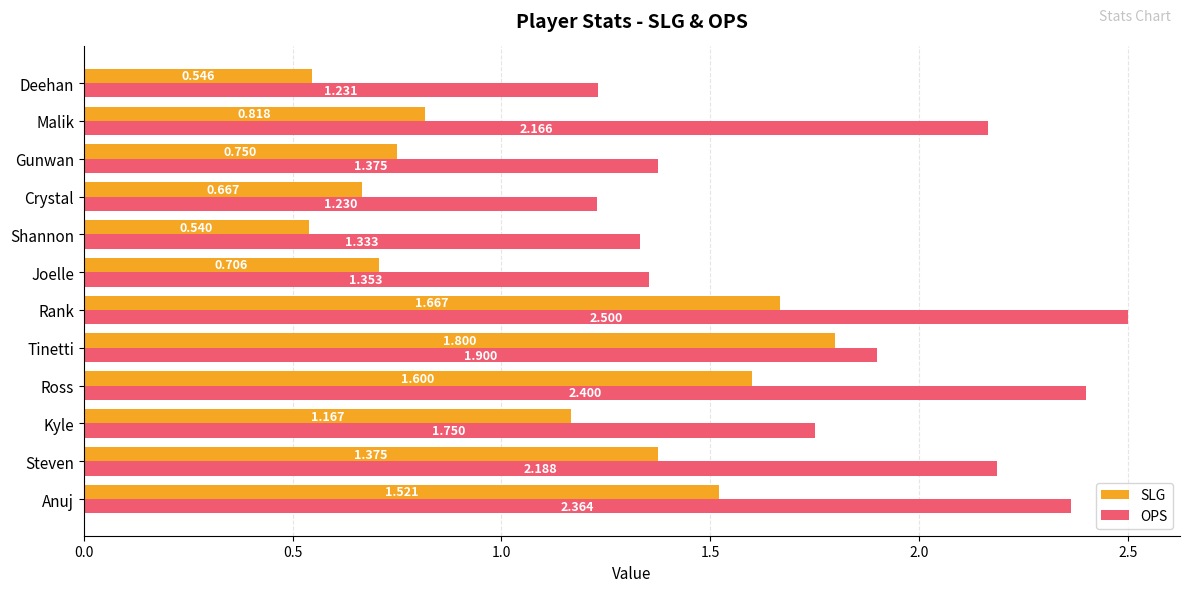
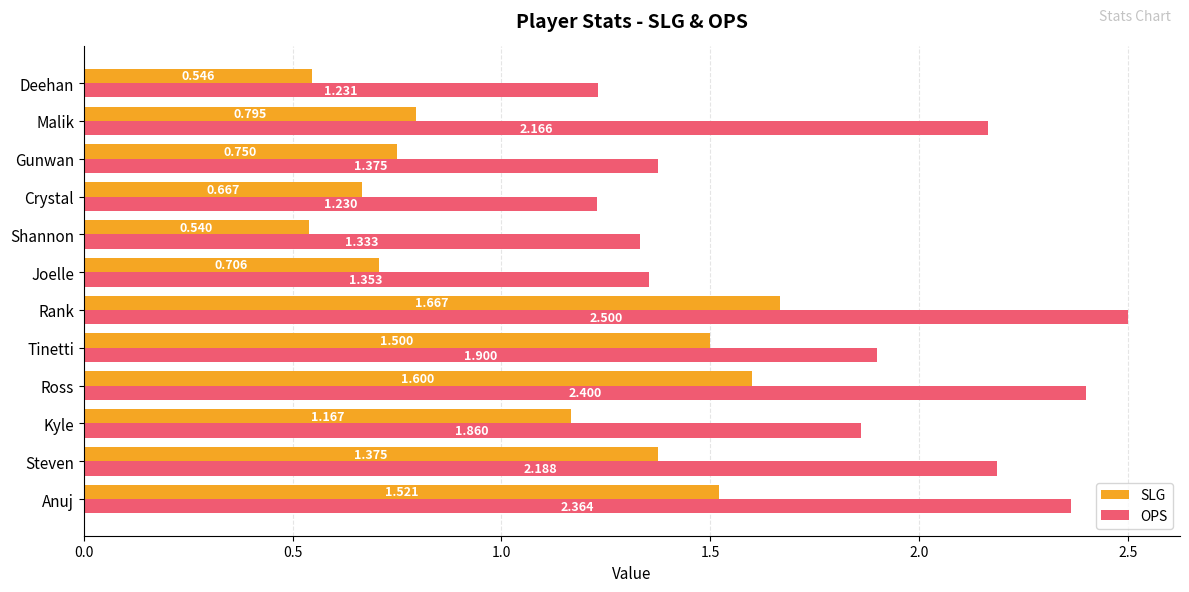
  {
    "SLG": {
      "Deehan": 0.546,
-     "Malik": 0.818,
+     "Malik": 0.795,
      "Gunwan": 0.750,
      "Crystal": 0.667,
      "Shannon": 0.540,
      "Joelle": 0.706,
      "Rank": 1.667,
-     "Tinetti": 1.800,
+     "Tinetti": 1.500,
      "Ross": 1.600,
      "Kyle": 1.167,
      "Steven": 1.375,
      "Anuj": 1.521
    },
    "OPS": {
      "Deehan": 1.231,
      "Malik": 2.166,
      "Gunwan": 1.375,
      "Crystal": 1.230,
      "Shannon": 1.333,
      "Joelle": 1.353,
      "Rank": 2.500,
      "Tinetti": 1.900,
      "Ross": 2.400,
-     "Kyle": 1.750,
+     "Kyle": 1.860,
      "Steven": 2.188,
      "Anuj": 2.364
    }
  }
